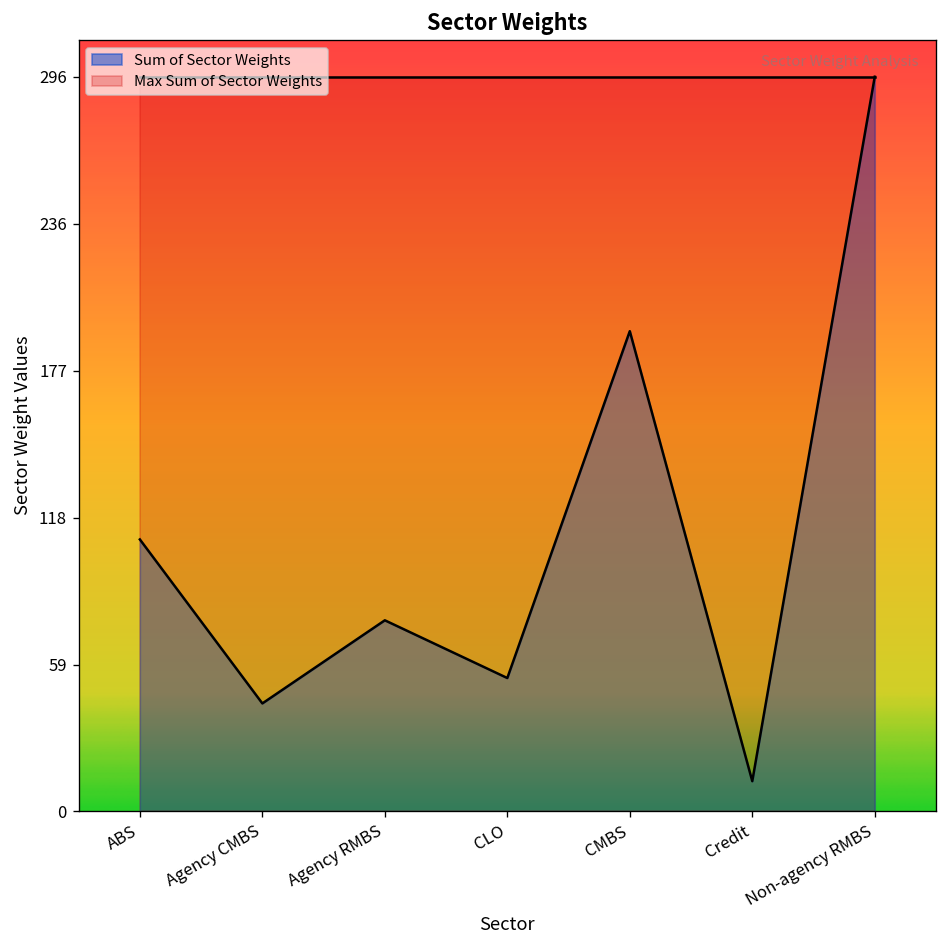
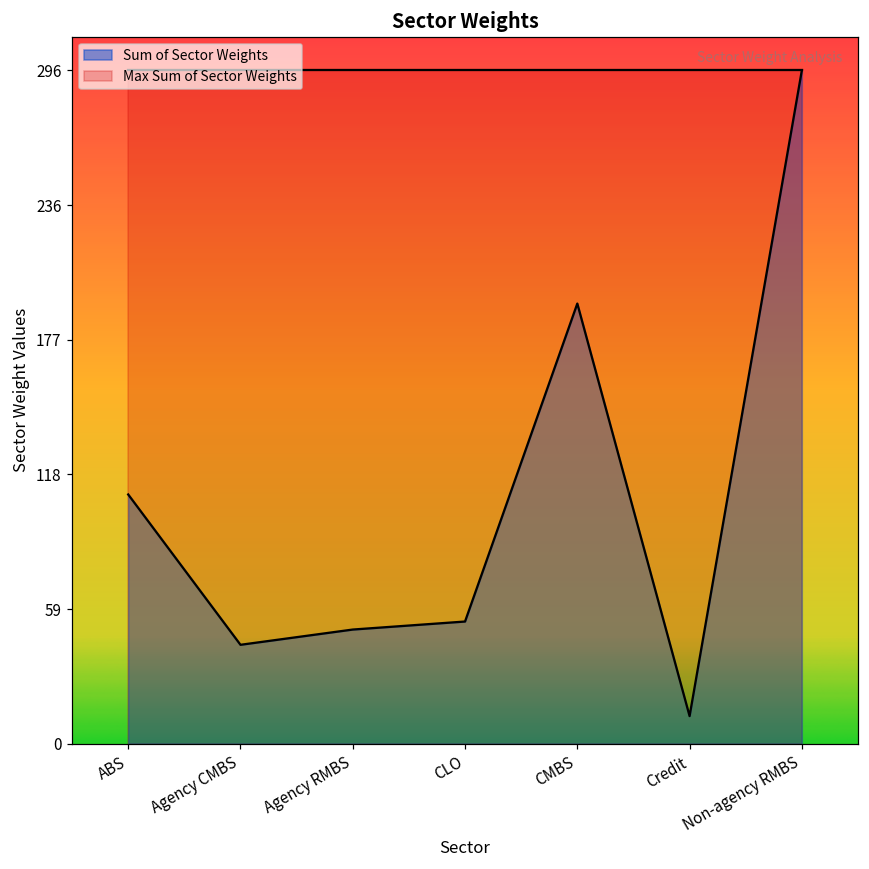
  {
    "Max Sum of Sector Weights": {
      "Agency RMBS": 296,
      "CLO": 296,
      "CMBS": 296,
      "Credit": 296
    },
    "Sum of Sector Weights": {
      "ABS": 109,
      "Agency CMBS": 43,
-     "Agency RMBS": 77,
+     "Agency RMBS": 50,
      "CLO": 54,
      "CMBS": 193,
      "Credit": 12
    }
  }
